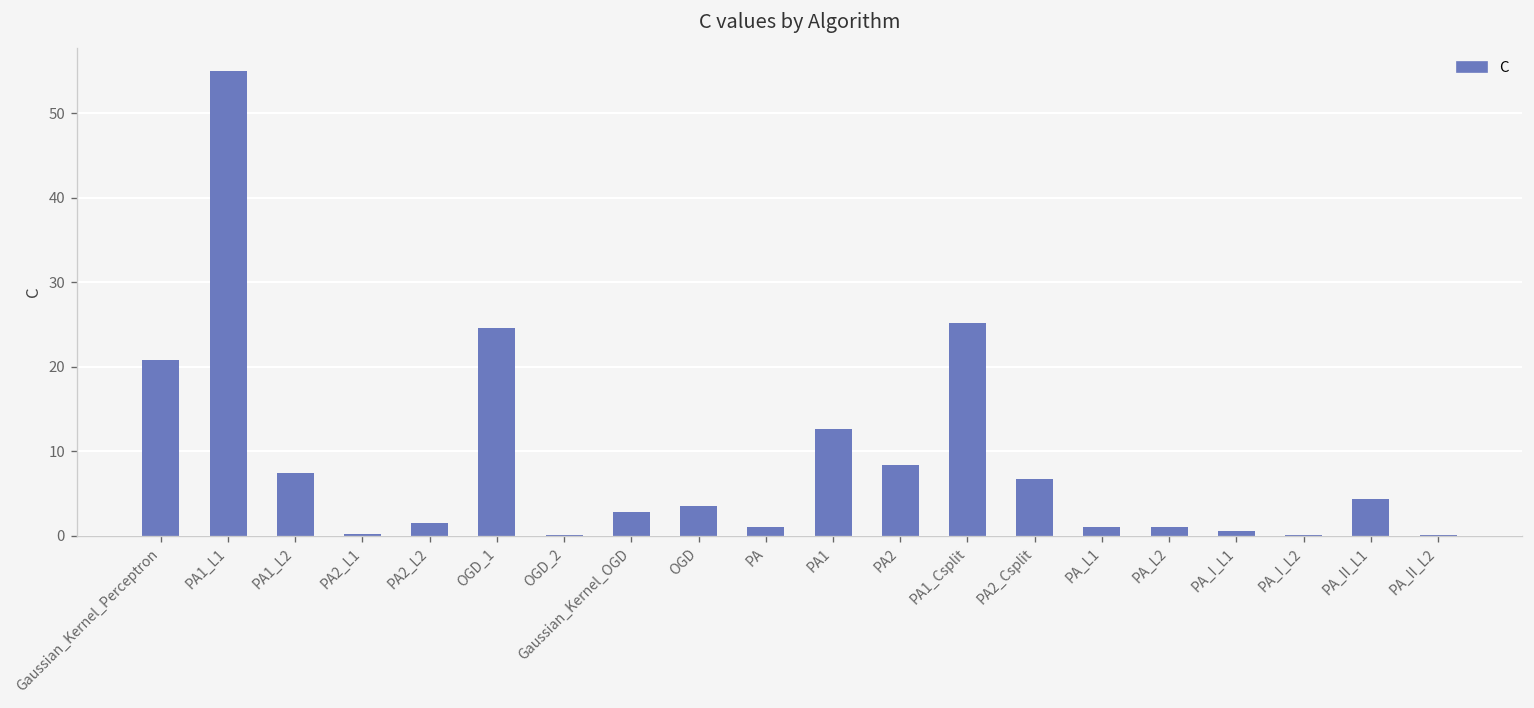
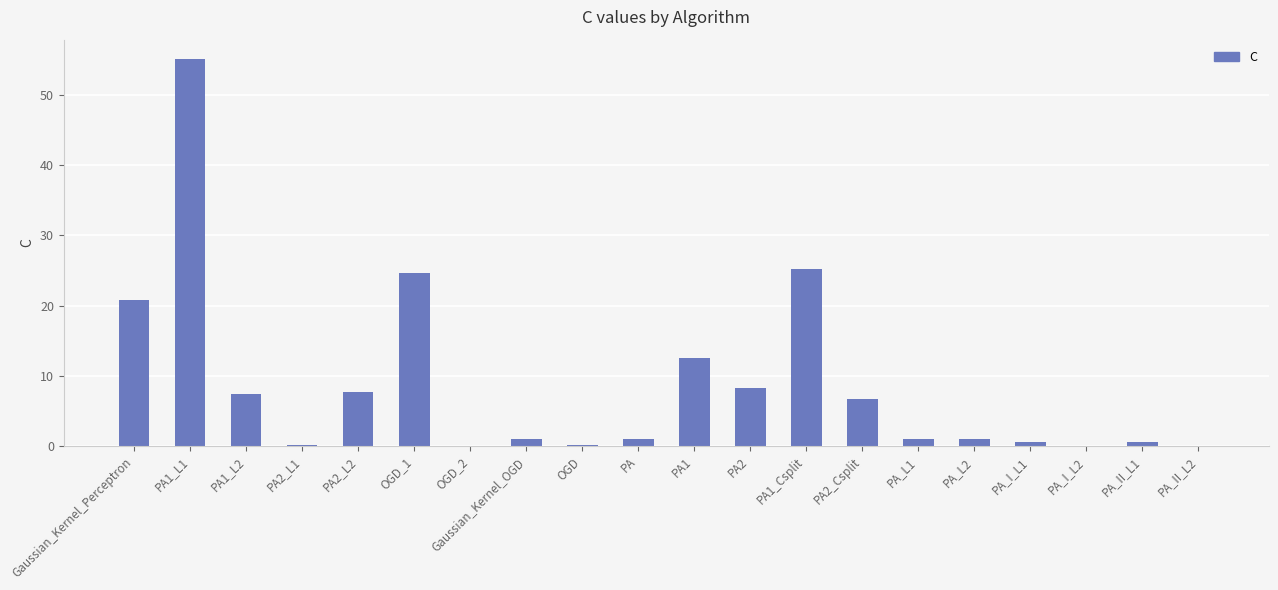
  {
    "Gaussian_Kernel_Perceptron": 21,
    "PA1_L1": 55,
    "PA1_L2": 7,
-   "PA2_L2": 2,
+   "PA2_L2": 8,
    "OGD_1": 25,
-   "Gaussian_Kernel_OGD": 3,
-   "OGD": 3,
+   "Gaussian_Kernel_OGD": 1,
+   "OGD": 0,
    "PA": 1,
    "PA1": 13,
    "PA2": 8,
    "PA1_Csplit": 25,
    "PA2_Csplit": 7,
    "PA_L1": 1,
    "PA_L2": 1,
    "PA_I_L1": 1,
-   "PA_II_L1": 4
+   "PA_II_L1": 1
  }
